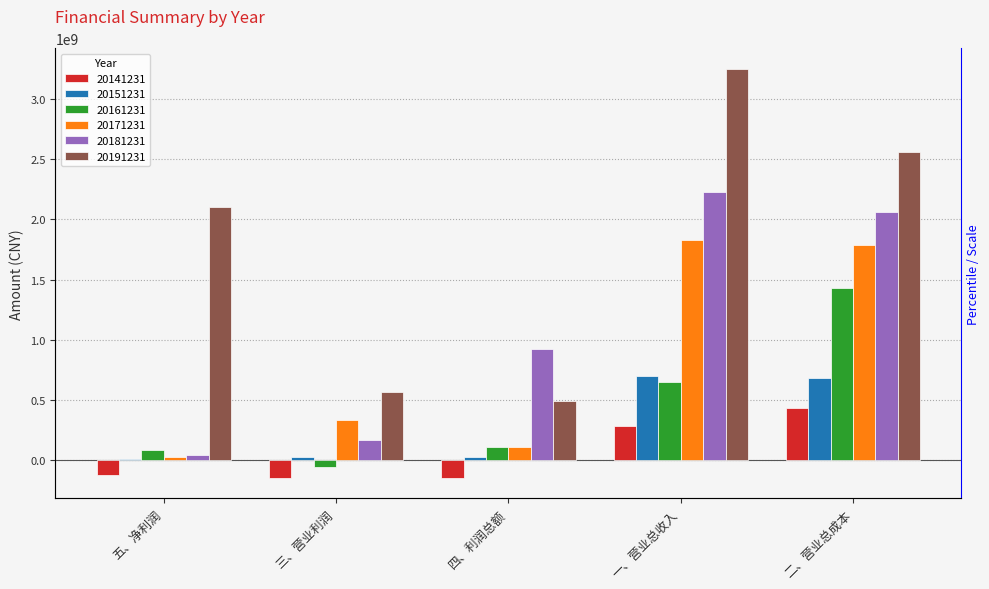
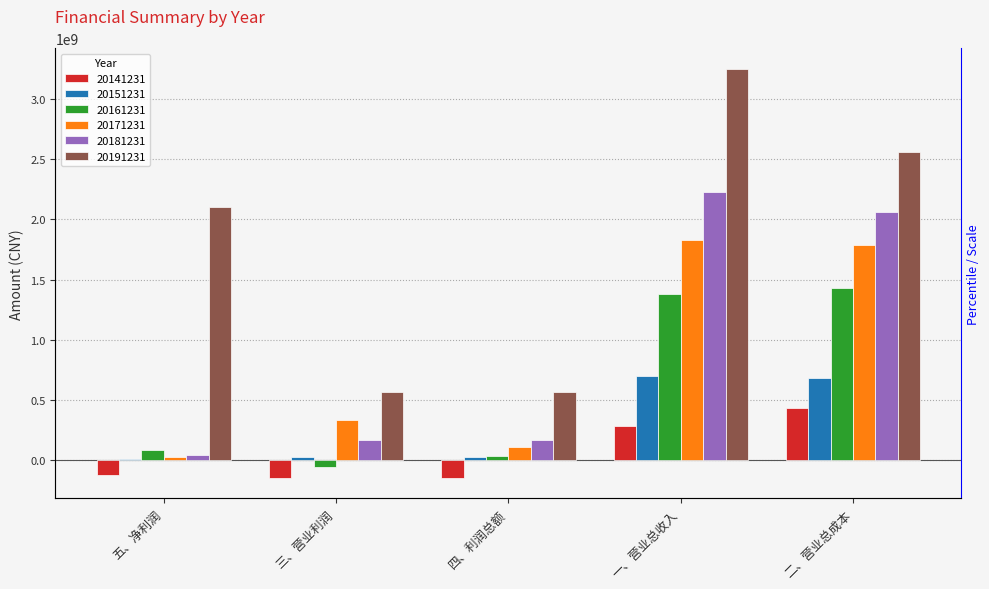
  {
    "20141231": {
      "五、净利润": -130000000,
      "三、营业利润": -150000000,
      "四、利润总额": -150000000,
      "一、营业总收入": 280000000,
      "二、营业总成本": 430000000
    },
    "20151231": {
      "三、营业利润": 20000000,
      "四、利润总额": 20000000,
      "一、营业总收入": 700000000,
      "二、营业总成本": 680000000
    },
    "20161231": {
      "五、净利润": 80000000,
      "三、营业利润": -50000000,
-     "四、利润总额": 110000000,
-     "一、营业总收入": 650000000,
+     "四、利润总额": 30000000,
+     "一、营业总收入": 1380000000,
      "二、营业总成本": 1430000000
    },
    "20171231": {
      "五、净利润": 20000000,
      "三、营业利润": 340000000,
      "四、利润总额": 110000000,
      "一、营业总收入": 1830000000,
      "二、营业总成本": 1790000000
    },
    "20181231": {
      "五、净利润": 40000000,
      "三、营业利润": 170000000,
-     "四、利润总额": 920000000,
+     "四、利润总额": 160000000,
      "一、营业总收入": 2230000000,
      "二、营业总成本": 2060000000
    },
    "20191231": {
      "五、净利润": 2100000000,
      "三、营业利润": 570000000,
-     "四、利润总额": 490000000,
+     "四、利润总额": 570000000,
      "一、营业总收入": 3250000000,
      "二、营业总成本": 2560000000
    }
  }
